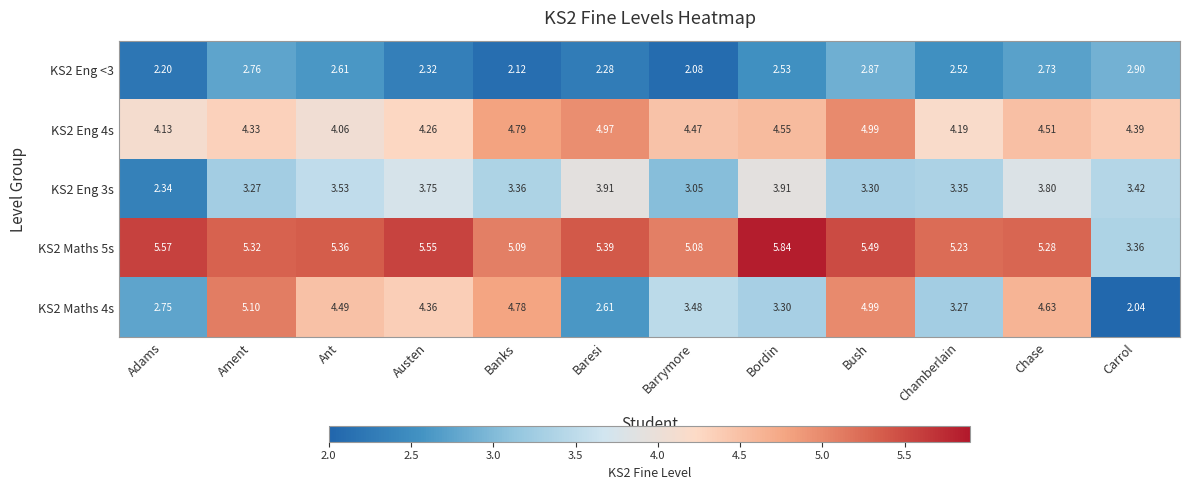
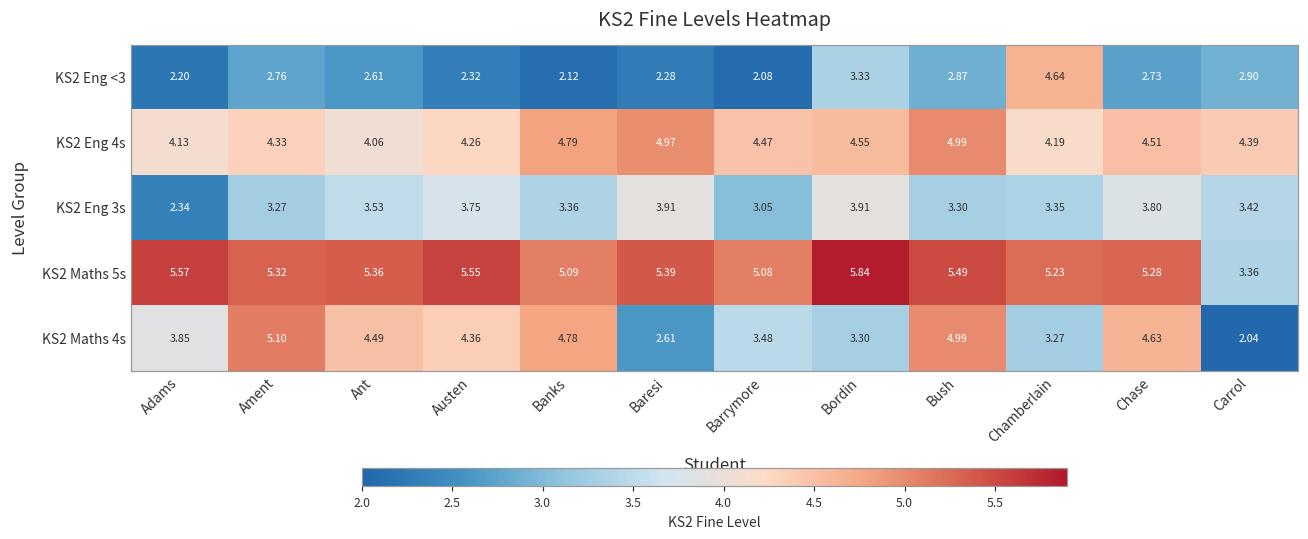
  {
    "KS2 Eng <3": {
      "Adams": 2.20,
      "Ament": 2.76,
      "Ant": 2.61,
      "Austen": 2.32,
      "Banks": 2.12,
      "Baresi": 2.28,
      "Barrymore": 2.08,
-     "Bordin": 2.53,
+     "Bordin": 3.33,
      "Bush": 2.87,
-     "Chamberlain": 2.52,
+     "Chamberlain": 4.64,
      "Chase": 2.73,
      "Carrol": 2.90
    },
    "KS2 Eng 4s": {
      "Adams": 4.13,
      "Ament": 4.33,
      "Ant": 4.06,
      "Austen": 4.26,
      "Banks": 4.79,
      "Baresi": 4.97,
      "Barrymore": 4.47,
      "Bordin": 4.55,
      "Bush": 4.99,
      "Chamberlain": 4.19,
      "Chase": 4.51,
      "Carrol": 4.39
    },
    "KS2 Eng 3s": {
      "Adams": 2.34,
      "Ament": 3.27,
      "Ant": 3.53,
      "Austen": 3.75,
      "Banks": 3.36,
      "Baresi": 3.91,
      "Barrymore": 3.05,
      "Bordin": 3.91,
      "Bush": 3.30,
      "Chamberlain": 3.35,
      "Chase": 3.80,
      "Carrol": 3.42
    },
    "KS2 Maths 5s": {
      "Adams": 5.57,
      "Ament": 5.32,
      "Ant": 5.36,
      "Austen": 5.55,
      "Banks": 5.09,
      "Baresi": 5.39,
      "Barrymore": 5.08,
      "Bordin": 5.84,
      "Bush": 5.49,
      "Chamberlain": 5.23,
      "Chase": 5.28,
      "Carrol": 3.36
    },
    "KS2 Maths 4s": {
-     "Adams": 2.75,
+     "Adams": 3.85,
      "Ament": 5.10,
      "Ant": 4.49,
      "Austen": 4.36,
      "Banks": 4.78,
      "Baresi": 2.61,
      "Barrymore": 3.48,
      "Bordin": 3.30,
      "Bush": 4.99,
      "Chamberlain": 3.27,
      "Chase": 4.63,
      "Carrol": 2.04
    }
  }
